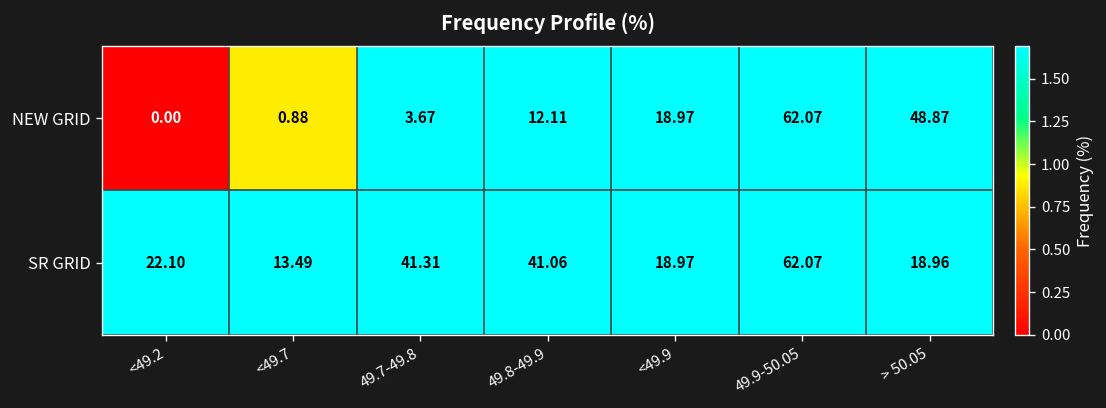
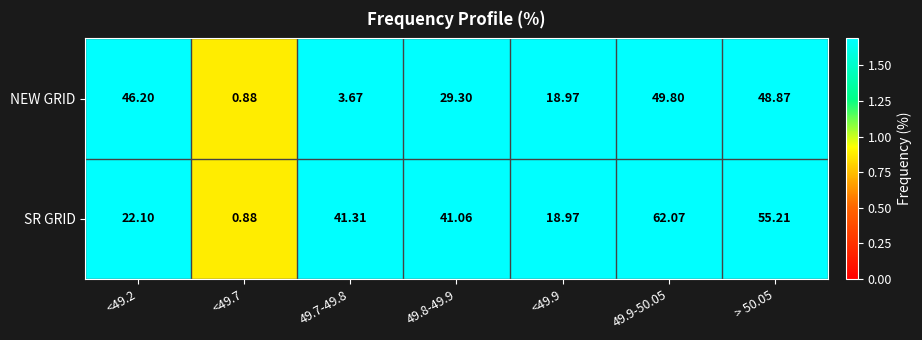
  {
    "NEW GRID": {
-     "<49.2": 0.00,
+     "<49.2": 46.20,
      "<49.7": 0.88,
      "49.7-49.8": 3.67,
-     "49.8-49.9": 12.11,
+     "49.8-49.9": 29.30,
      "<49.9": 18.97,
-     "49.9-50.05": 62.07,
+     "49.9-50.05": 49.80,
      "> 50.05": 48.87
    },
    "SR GRID": {
      "<49.2": 22.10,
-     "<49.7": 13.49,
+     "<49.7": 0.88,
      "49.7-49.8": 41.31,
      "49.8-49.9": 41.06,
      "<49.9": 18.97,
      "49.9-50.05": 62.07,
-     "> 50.05": 18.96
+     "> 50.05": 55.21
    }
  }
